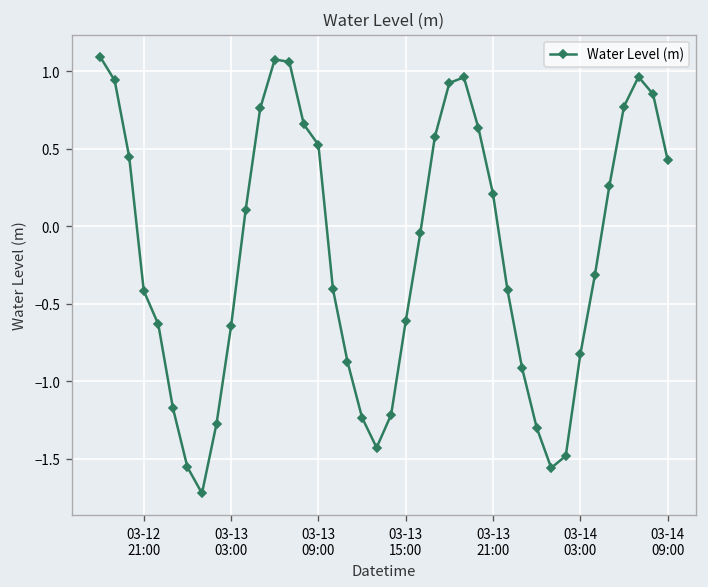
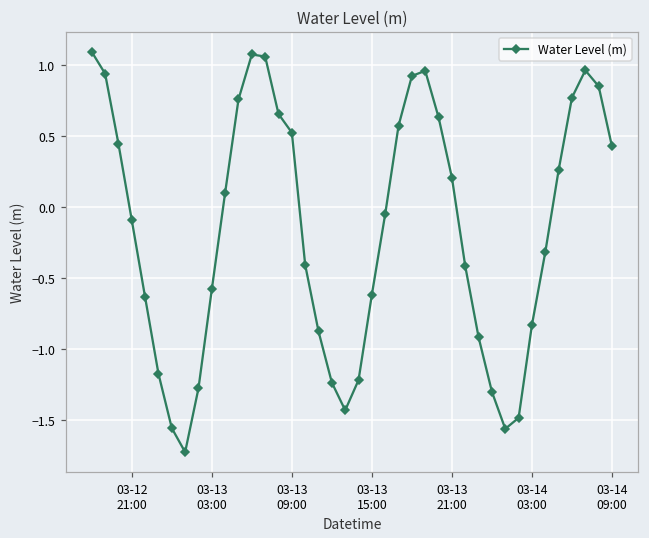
  {
-   "03-12 21:00": -0.42,
-   "03-13 03:00": -0.64,
+   "03-12 21:00": -0.09,
+   "03-13 03:00": -0.58,
    "03-13 09:00": 0.53,
    "03-13 15:00": -0.61,
    "03-13 21:00": 0.21,
    "03-14 03:00": -0.83,
    "03-14 09:00": 0.43
  }
